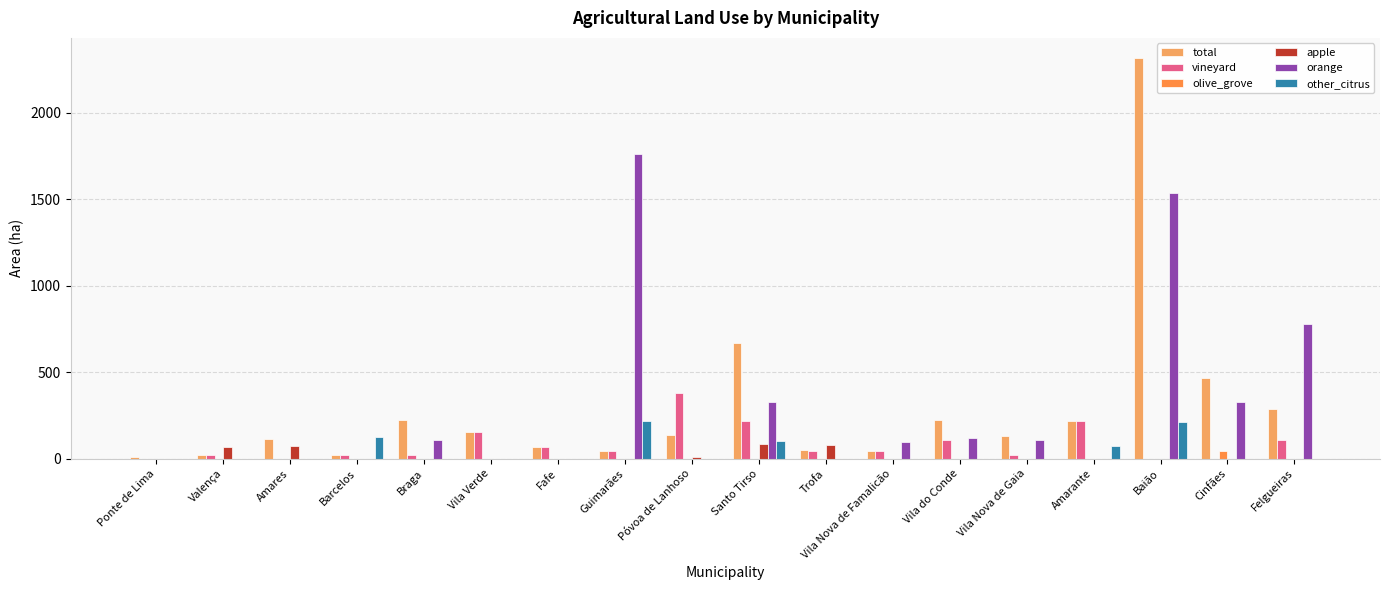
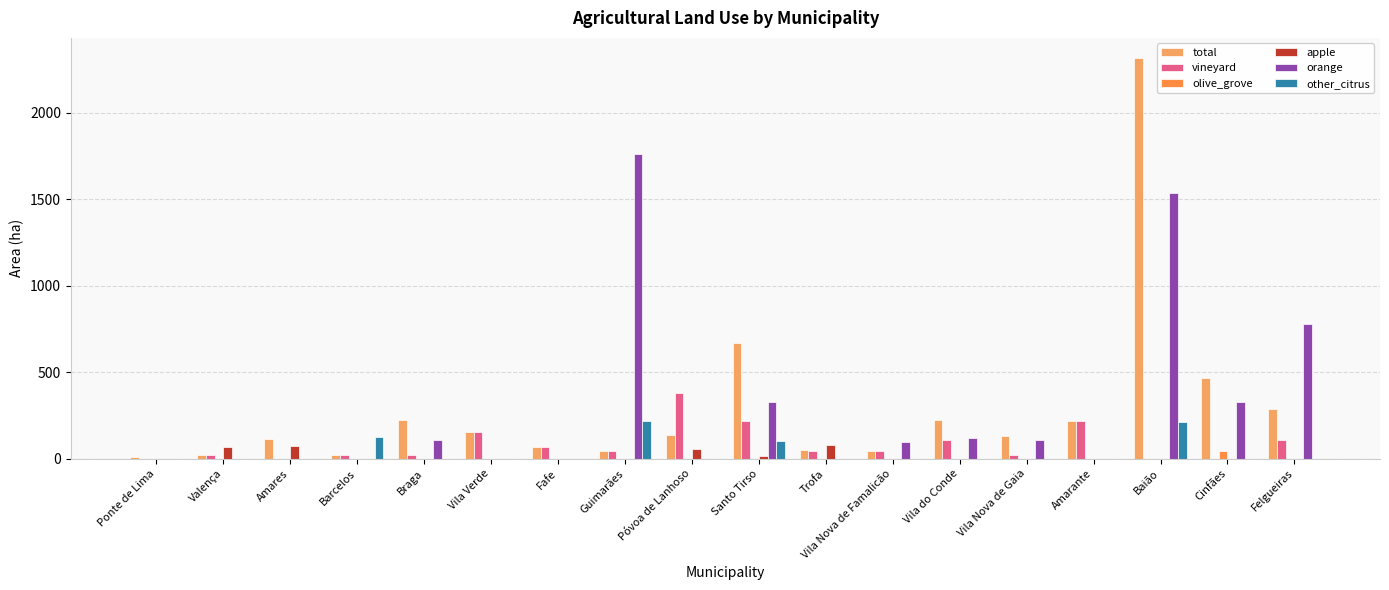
  {
    "vineyard": {
      "Ponte de Lima": 0,
      "Valença": 20,
      "Amares": 0,
      "Barcelos": 20,
      "Braga": 20,
      "Vila Verde": 150,
      "Fafe": 70,
      "Guimarães": 40,
      "Póvoa de Lanhoso": 380,
      "Santo Tirso": 220,
      "Trofa": 40,
      "Vila Nova de Famalicão": 40,
      "Vila do Conde": 110,
      "Vila Nova de Gaia": 20,
      "Amarante": 220,
      "Baião": 0,
      "Cinfães": 0,
      "Felgueiras": 110
    },
    "apple": {
      "Ponte de Lima": 0,
      "Valença": 70,
      "Amares": 70,
      "Barcelos": 0,
      "Braga": 0,
      "Vila Verde": 0,
      "Fafe": 0,
      "Guimarães": 0,
-     "Póvoa de Lanhoso": 10,
-     "Santo Tirso": 90,
+     "Póvoa de Lanhoso": 60,
+     "Santo Tirso": 20,
      "Trofa": 80,
      "Vila Nova de Famalicão": 0,
      "Vila do Conde": 0,
      "Vila Nova de Gaia": 0,
      "Amarante": 0,
      "Baião": 0,
      "Cinfães": 0,
      "Felgueiras": 0
    },
    "orange": {
      "Ponte de Lima": 0,
      "Valença": 0,
      "Amares": 0,
      "Barcelos": 0,
      "Braga": 110,
      "Vila Verde": 0,
      "Fafe": 0,
      "Guimarães": 1760,
      "Póvoa de Lanhoso": 0,
      "Santo Tirso": 330,
      "Trofa": 0,
      "Vila Nova de Famalicão": 100,
      "Vila do Conde": 120,
      "Vila Nova de Gaia": 110,
      "Amarante": 0,
      "Baião": 1540,
      "Cinfães": 330,
      "Felgueiras": 780
    },
    "other_citrus": {
      "Ponte de Lima": 0,
      "Valença": 0,
      "Amares": 0,
      "Barcelos": 130,
      "Braga": 0,
      "Vila Verde": 0,
      "Fafe": 0,
      "Guimarães": 220,
      "Póvoa de Lanhoso": 0,
      "Santo Tirso": 110,
      "Trofa": 0,
      "Vila Nova de Famalicão": 0,
      "Vila do Conde": 0,
      "Vila Nova de Gaia": 0,
-     "Amarante": 70,
+     "Amarante": 0,
      "Baião": 210,
      "Cinfães": 0,
      "Felgueiras": 0
    }
  }
